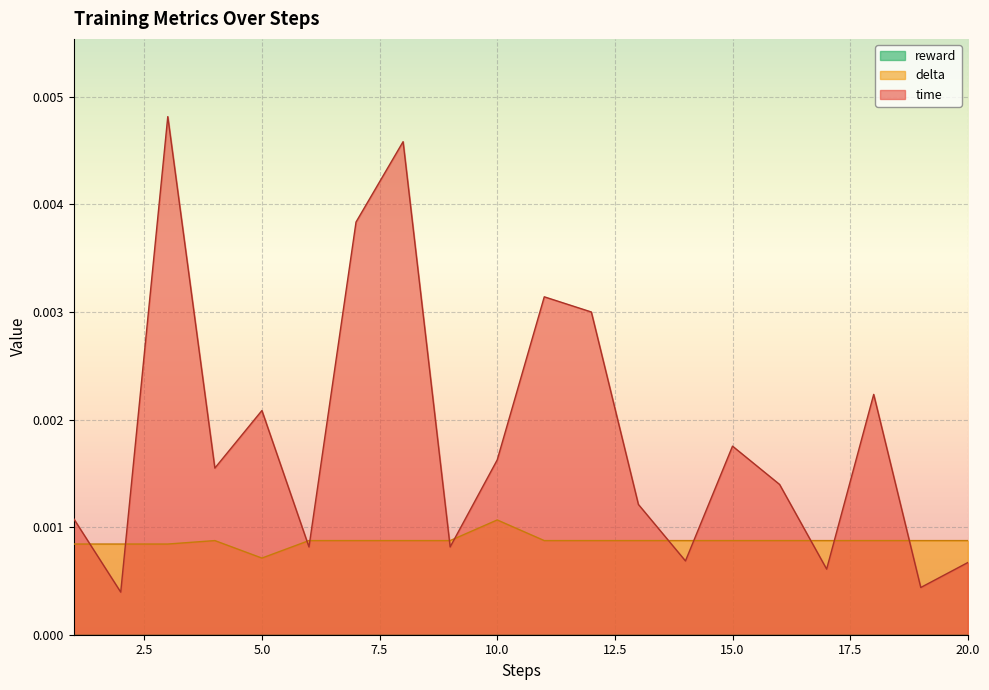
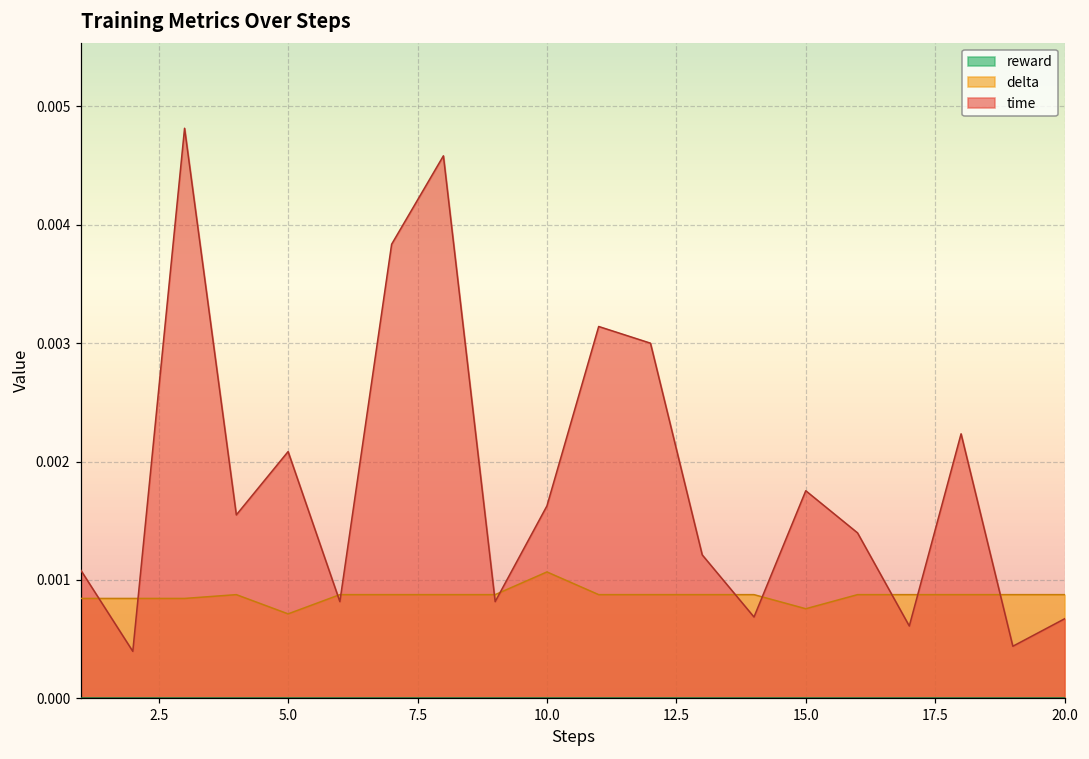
  {
    "reward": {
      "5.0": 0.00000,
      "10.0": 0.00000,
      "15.0": 0.00000,
      "20.0": 0.00000
    },
    "delta": {
      "5.0": 0.00071,
      "10.0": 0.00107,
-     "15.0": 0.00088,
+     "15.0": 0.00076,
      "20.0": 0.00088
    },
    "time": {
      "5.0": 0.00208,
      "10.0": 0.00162,
      "15.0": 0.00175,
      "20.0": 0.00067
    }
  }
